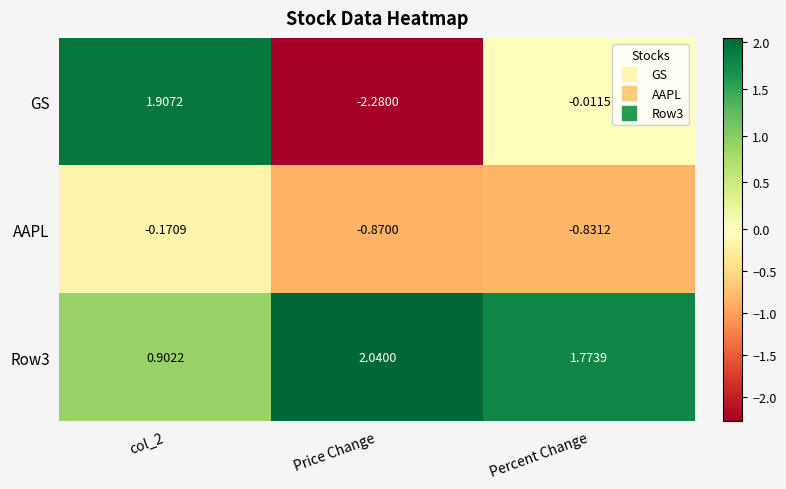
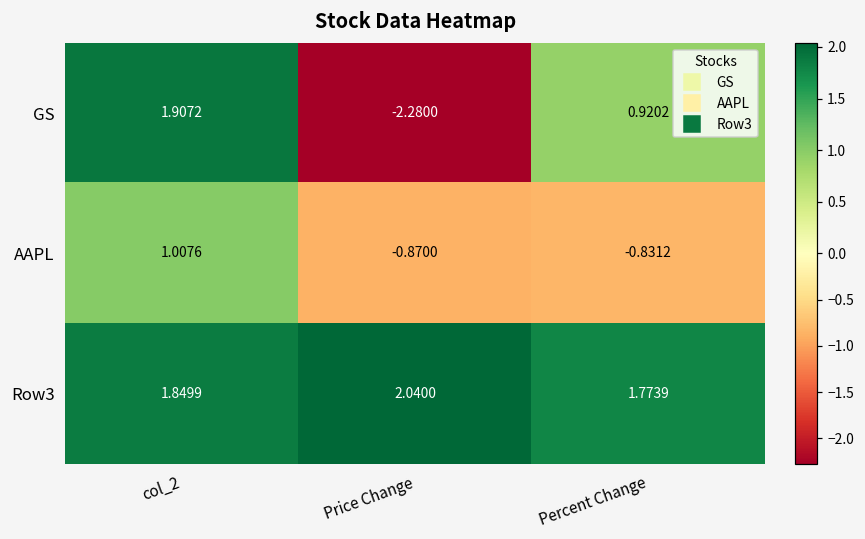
  {
    "GS": {
      "col_2": 1.9072,
      "Price Change": -2.2800,
-     "Percent Change": -0.0115
+     "Percent Change": 0.9202
    },
    "AAPL": {
-     "col_2": -0.1709,
+     "col_2": 1.0076,
      "Price Change": -0.8700,
      "Percent Change": -0.8312
    },
    "Row3": {
-     "col_2": 0.9022,
+     "col_2": 1.8499,
      "Price Change": 2.0400,
      "Percent Change": 1.7739
    }
  }
